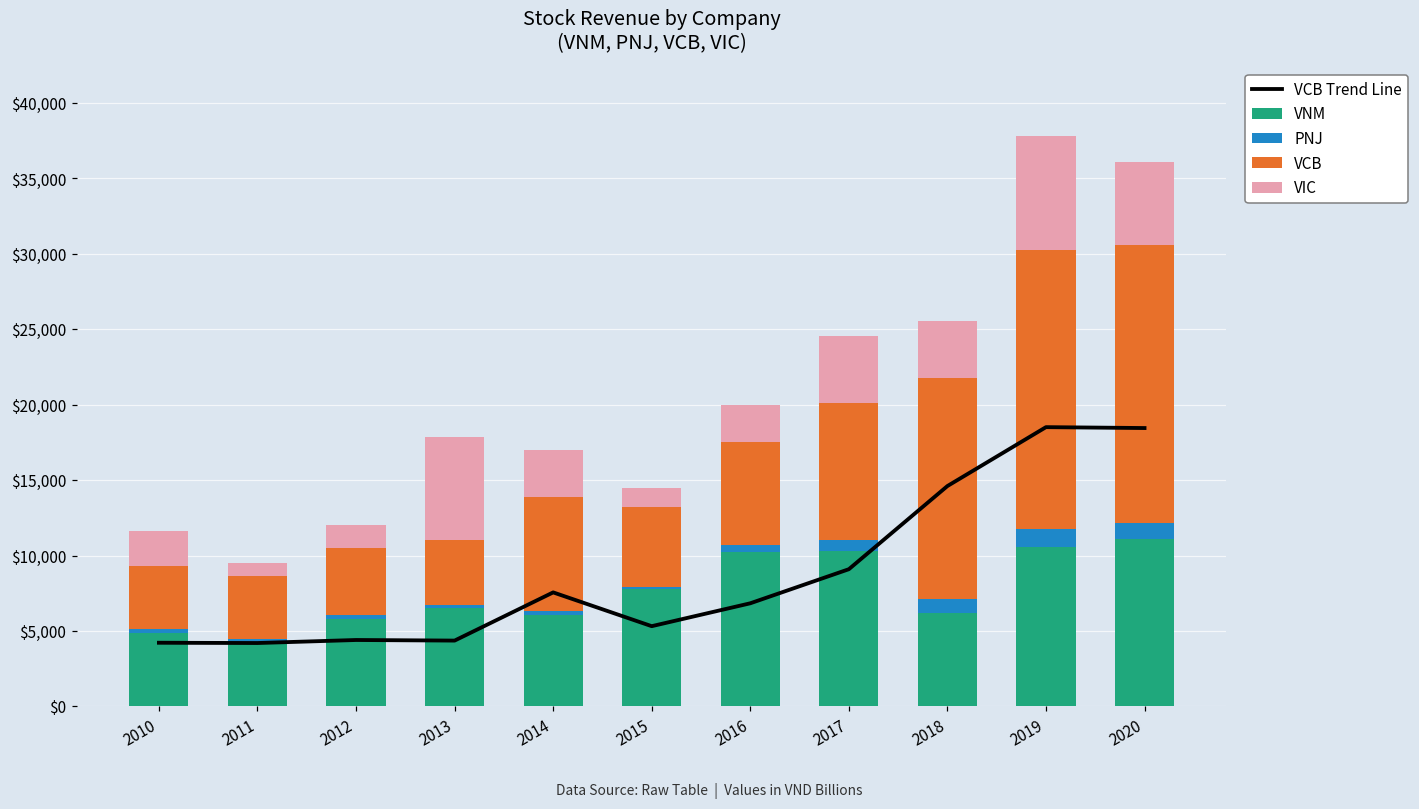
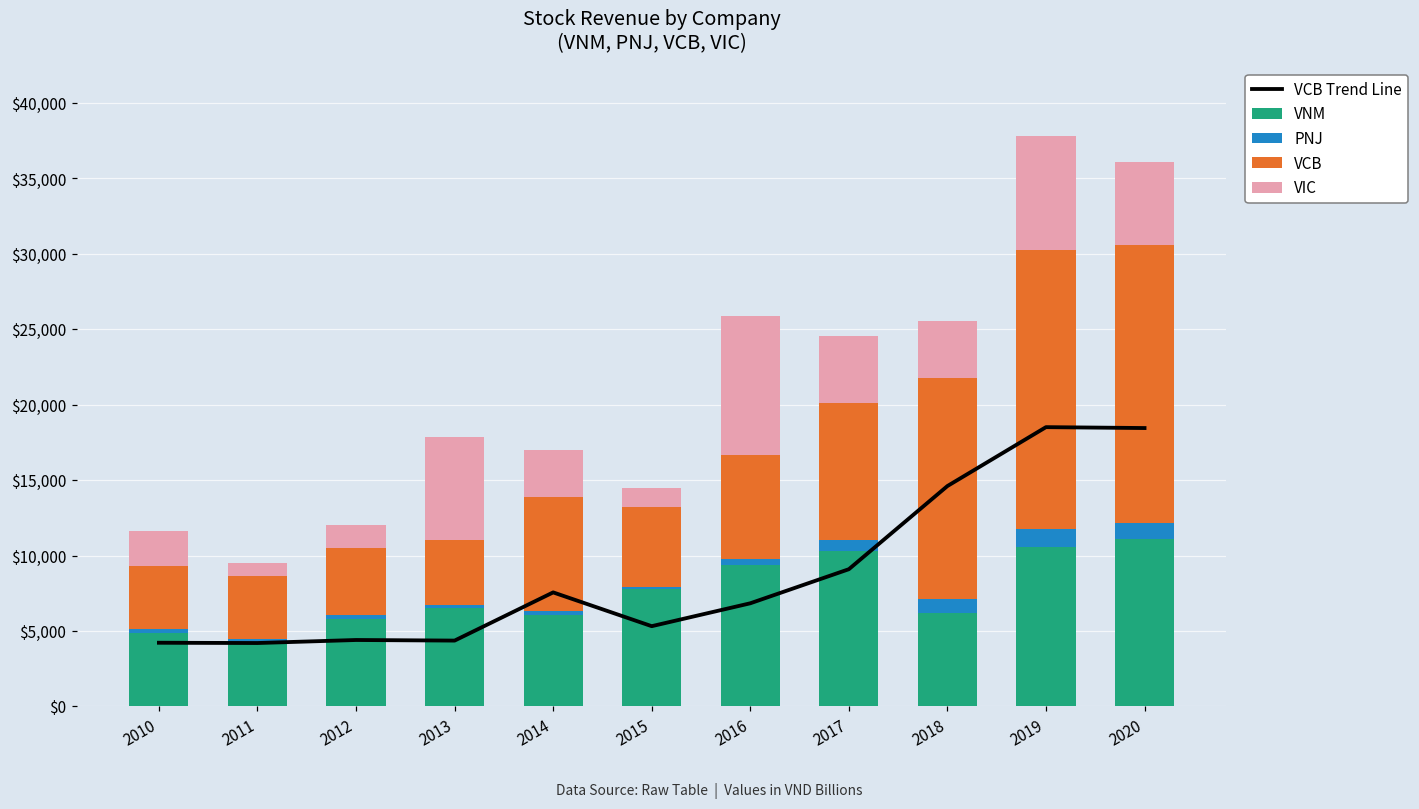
  {
    "VNM": {
      "2010": "$4,900",
      "2011": "$4,200",
      "2012": "$5,800",
      "2013": "$6,500",
      "2014": "$6,100",
      "2015": "$7,800",
-     "2016": "$10,300",
+     "2016": "$9,400",
      "2017": "$10,300",
      "2018": "$6,200",
      "2019": "$10,600",
      "2020": "$11,100"
    },
    "VCB Trend Line": {
      "2010": "$4,200",
      "2011": "$4,200",
      "2012": "$4,400",
      "2013": "$4,400",
      "2014": "$7,600",
      "2015": "$5,300",
      "2016": "$6,800",
      "2017": "$9,100",
      "2018": "$14,600",
      "2019": "$18,500",
      "2020": "$18,500"
    },
    "PNJ": {
      "2010": "$200",
      "2011": "$300",
      "2012": "$300",
      "2014": "$200",
      "2016": "$400",
      "2017": "$700",
      "2018": "$1,000",
      "2019": "$1,200",
      "2020": "$1,100"
    },
    "VCB": {
      "2010": "$4,200",
      "2011": "$4,200",
      "2012": "$4,400",
      "2013": "$4,400",
      "2014": "$7,600",
      "2015": "$5,300",
      "2016": "$6,800",
      "2017": "$9,100",
      "2018": "$14,600",
      "2019": "$18,500",
      "2020": "$18,500"
    },
    "VIC": {
      "2010": "$2,300",
      "2011": "$800",
      "2012": "$1,600",
      "2013": "$6,800",
      "2014": "$3,200",
      "2015": "$1,200",
-     "2016": "$2,400",
+     "2016": "$9,200",
      "2017": "$4,500",
      "2018": "$3,800",
      "2019": "$7,500",
      "2020": "$5,500"
    }
  }
